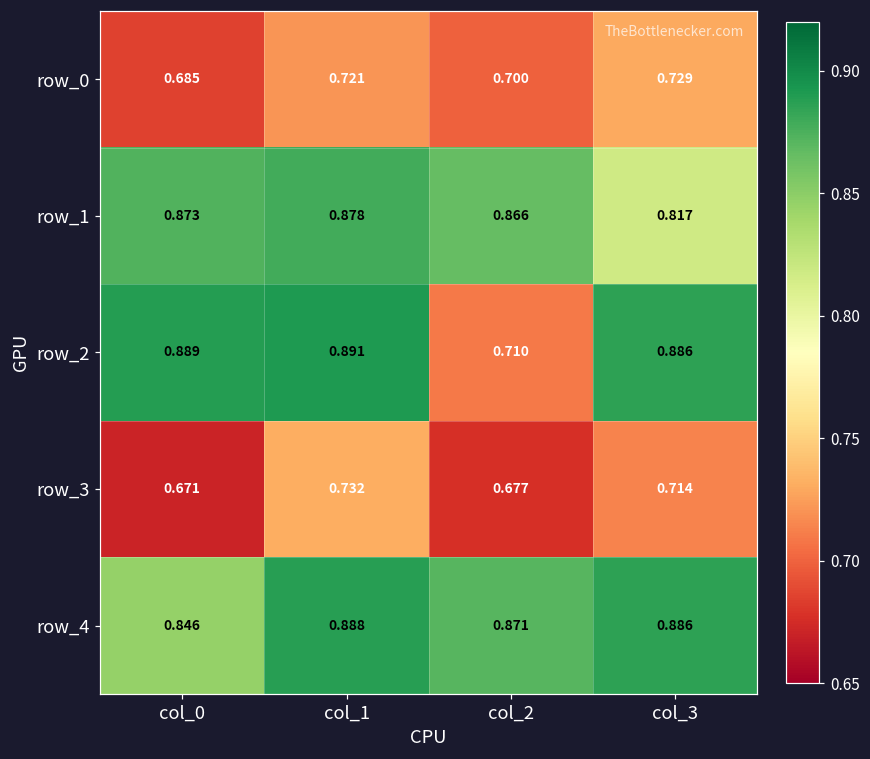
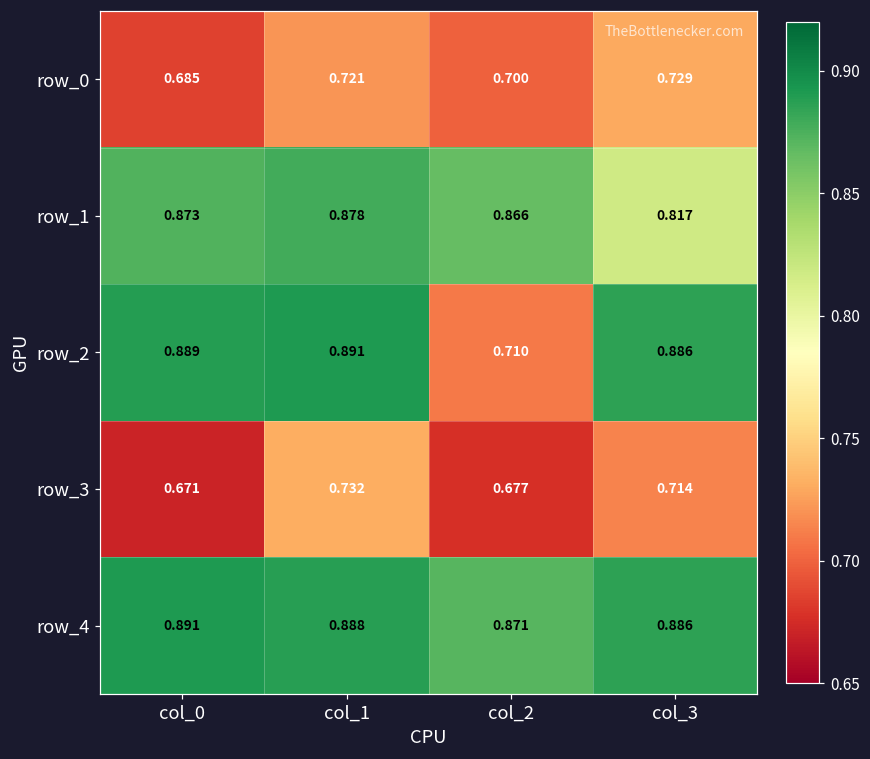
  {
    "row_0": {
      "col_0": 0.685,
      "col_1": 0.721,
      "col_2": 0.700
    },
    "row_1": {
      "col_0": 0.873,
      "col_1": 0.878,
      "col_2": 0.866,
      "col_3": 0.817
    },
    "row_2": {
      "col_0": 0.889,
      "col_1": 0.891,
      "col_2": 0.710,
      "col_3": 0.886
    },
    "row_3": {
      "col_0": 0.671,
      "col_1": 0.732,
      "col_2": 0.677,
      "col_3": 0.714
    },
    "row_4": {
-     "col_0": 0.846,
+     "col_0": 0.891,
      "col_1": 0.888,
      "col_2": 0.871,
      "col_3": 0.886
    }
  }
